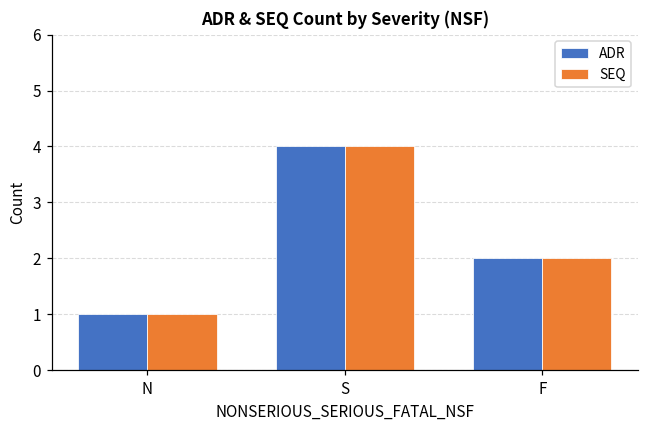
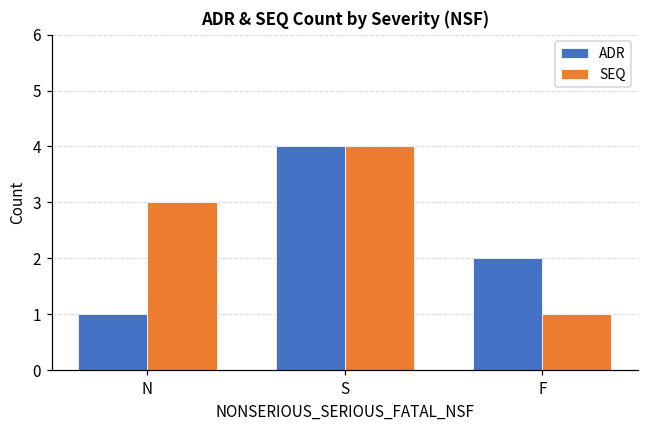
  {
    "ADR": {
      "N": 1,
      "S": 4,
      "F": 2
    },
    "SEQ": {
-     "N": 1,
+     "N": 3,
      "S": 4,
-     "F": 2
+     "F": 1
    }
  }
